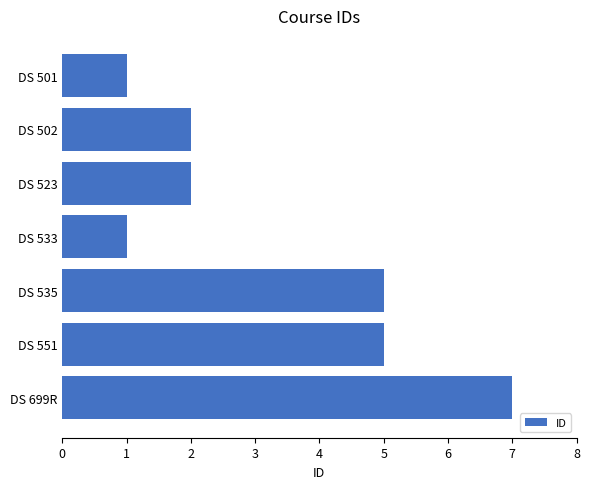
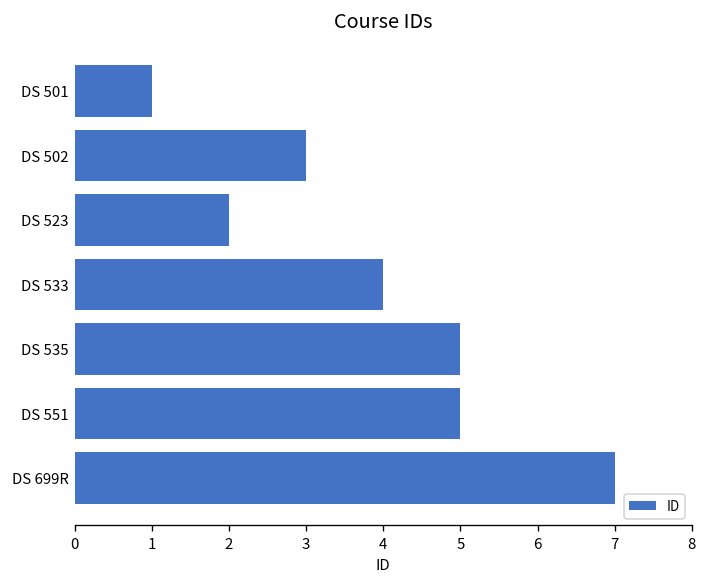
  {
    "DS 501": 1,
-   "DS 502": 2,
+   "DS 502": 3,
    "DS 523": 2,
-   "DS 533": 1,
+   "DS 533": 4,
    "DS 535": 5,
    "DS 551": 5,
    "DS 699R": 7
  }
